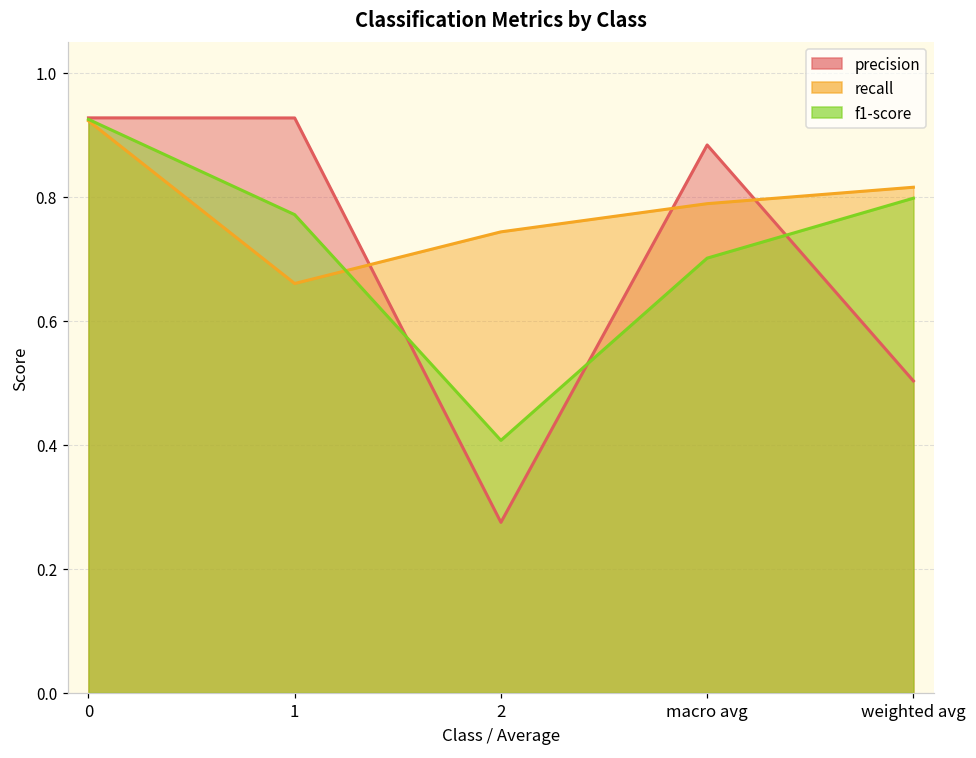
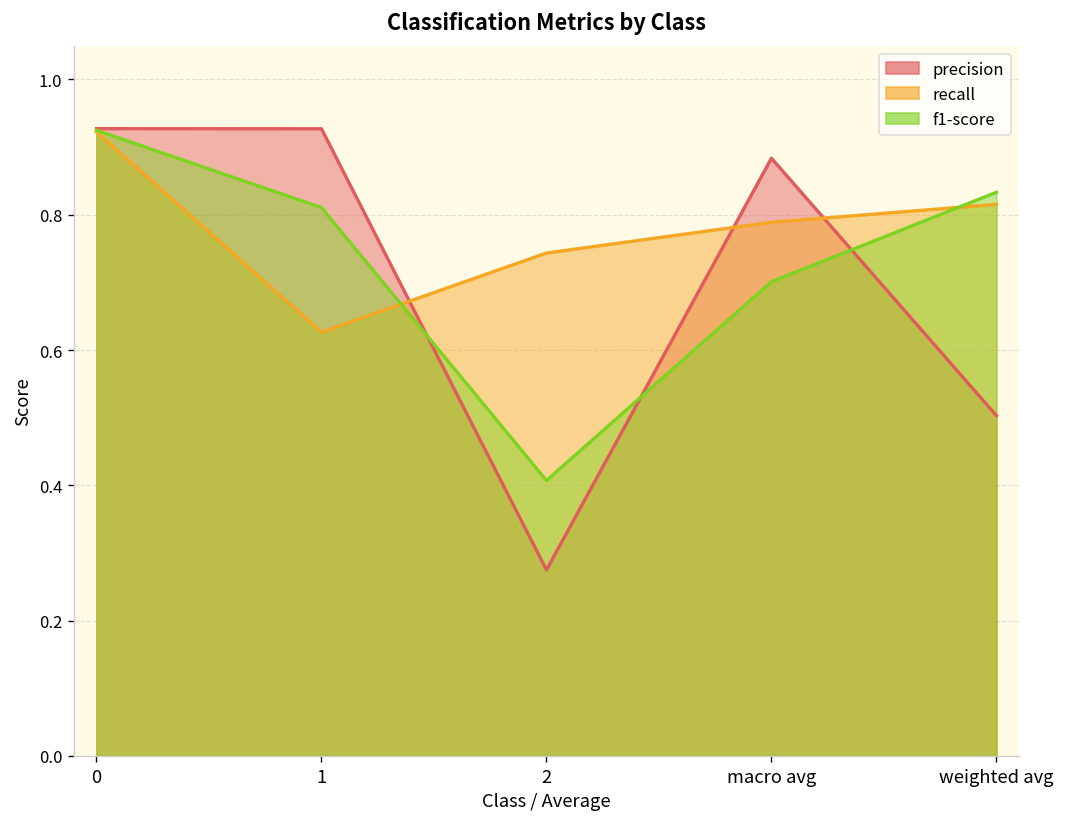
  {
    "precision": {
      "1": 0.93,
      "2": 0.27,
      "macro avg": 0.88,
      "weighted avg": 0.50
    },
    "recall": {
-     "1": 0.66,
+     "1": 0.63,
      "2": 0.74,
      "macro avg": 0.79,
      "weighted avg": 0.82
    },
    "f1-score": {
-     "1": 0.77,
+     "1": 0.81,
      "2": 0.41,
      "macro avg": 0.70,
-     "weighted avg": 0.80
+     "weighted avg": 0.83
    }
  }
